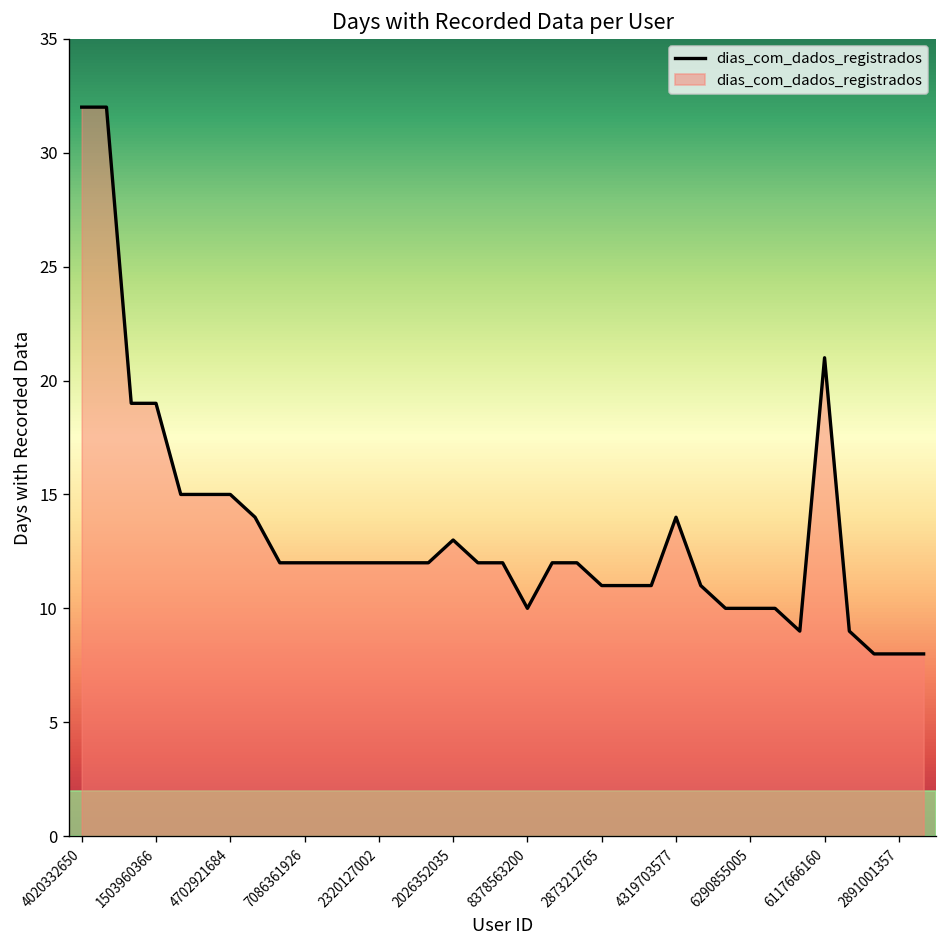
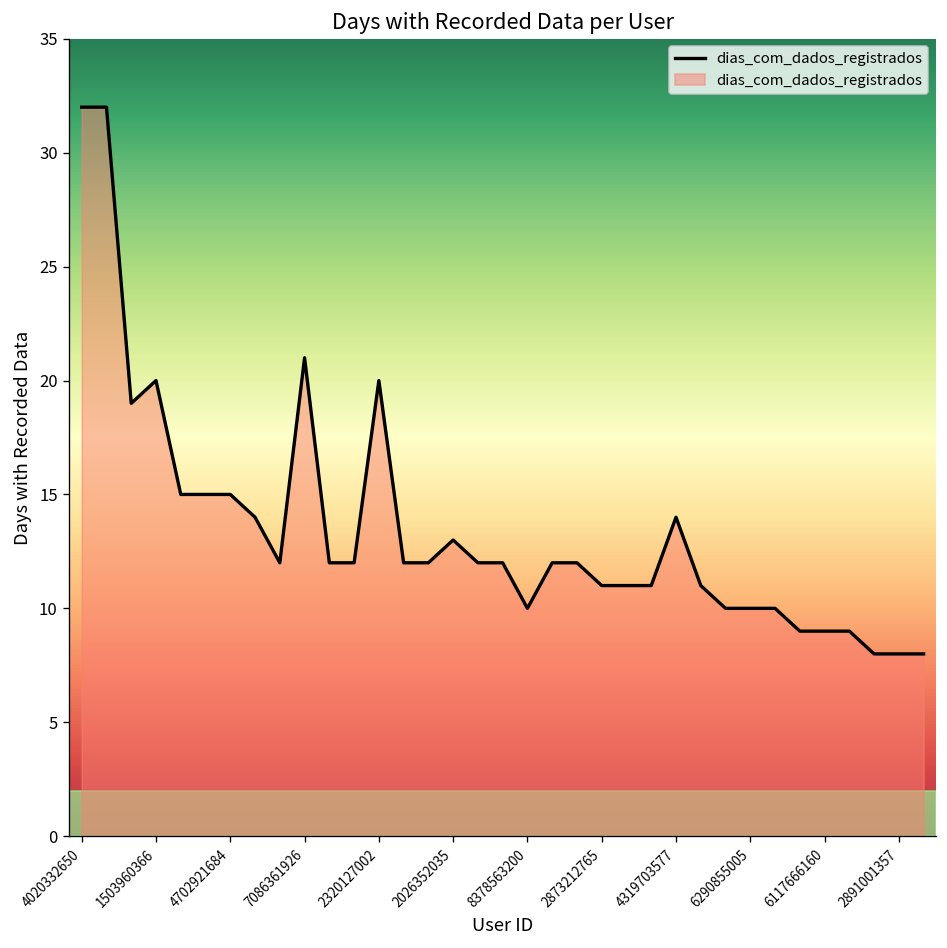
  {
    "4020332650": 32,
-   "1503960366": 19,
+   "1503960366": 20,
    "4702921684": 15,
-   "7086361926": 12,
-   "2320127002": 12,
+   "7086361926": 21,
+   "2320127002": 20,
    "2026352035": 13,
    "8378563200": 10,
    "2873212765": 11,
    "4319703577": 14,
    "6290855005": 10,
-   "6117666160": 21,
+   "6117666160": 9,
    "2891001357": 8
  }
